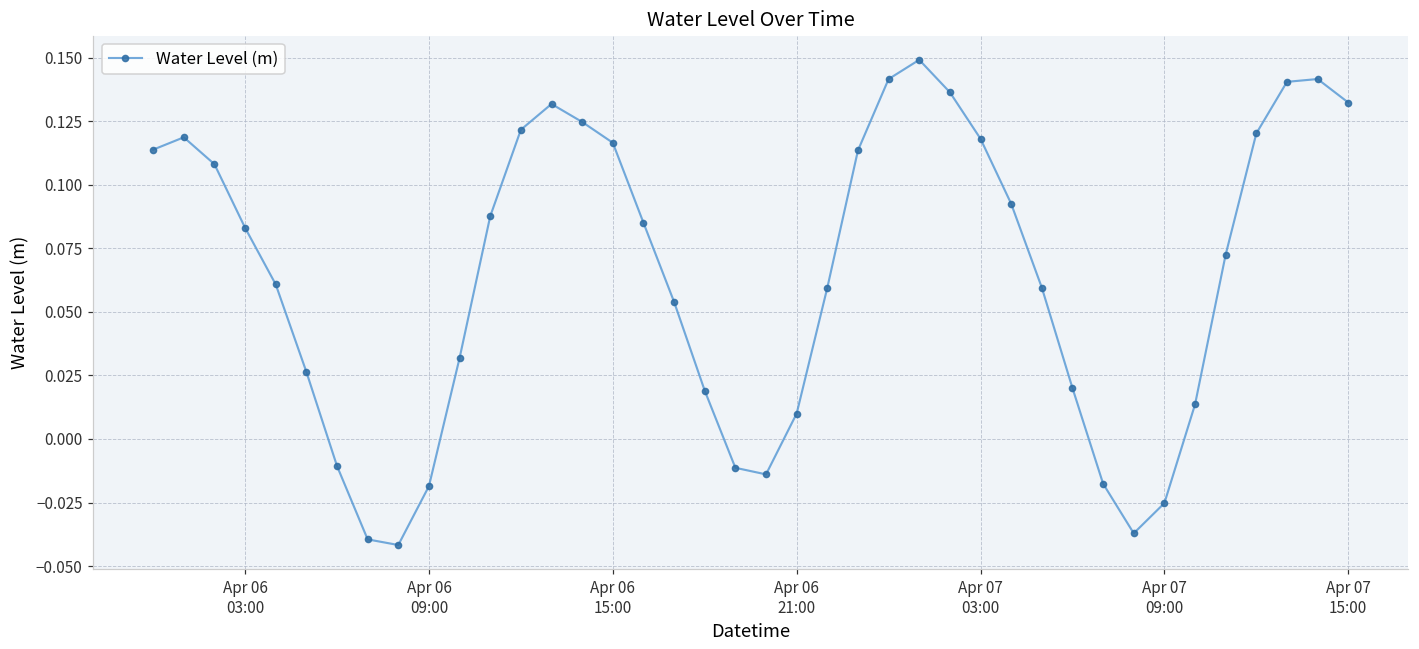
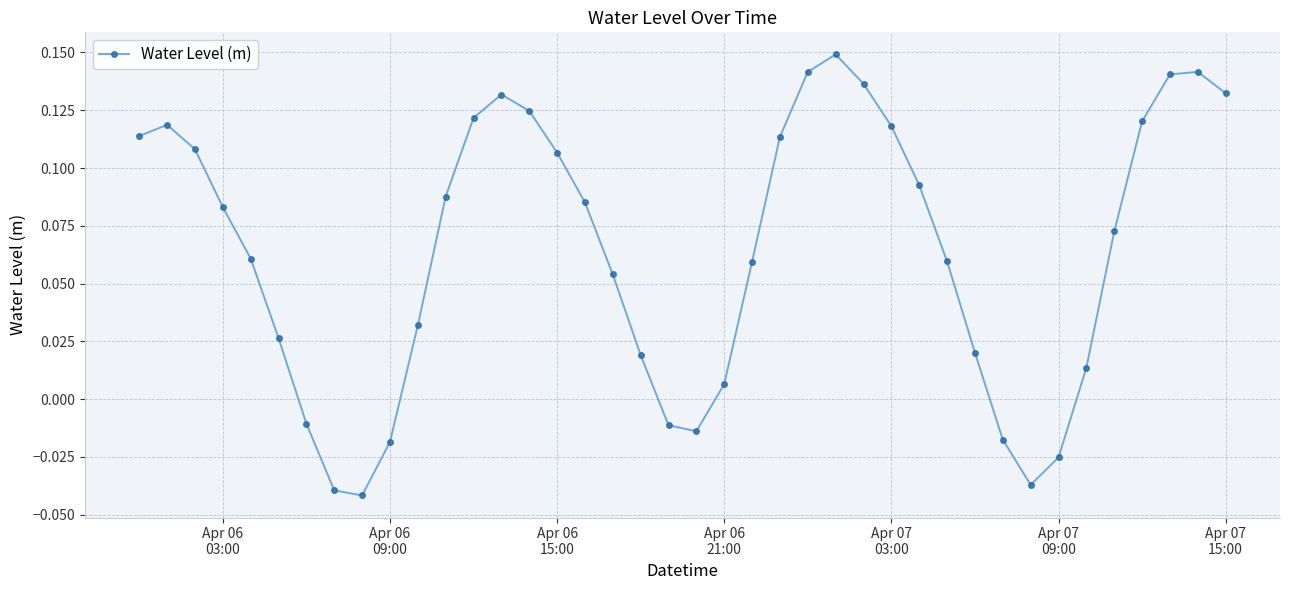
  {
    "Apr 06 03:00": 0.083,
    "Apr 06 09:00": -0.019,
-   "Apr 06 15:00": 0.117,
-   "Apr 06 21:00": 0.010,
+   "Apr 06 15:00": 0.107,
+   "Apr 06 21:00": 0.006,
    "Apr 07 03:00": 0.118,
    "Apr 07 09:00": -0.025,
    "Apr 07 15:00": 0.132
  }
